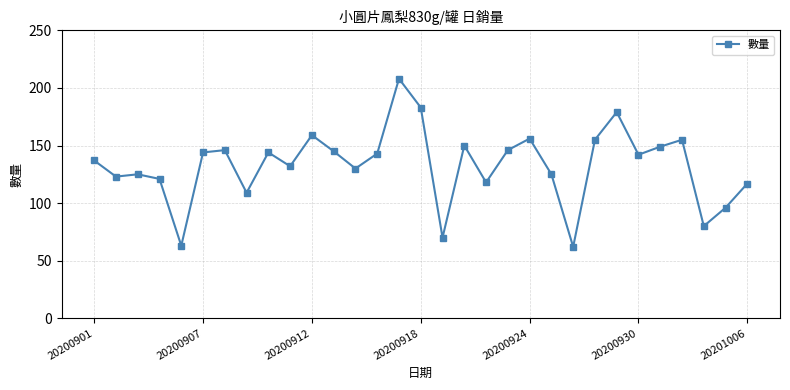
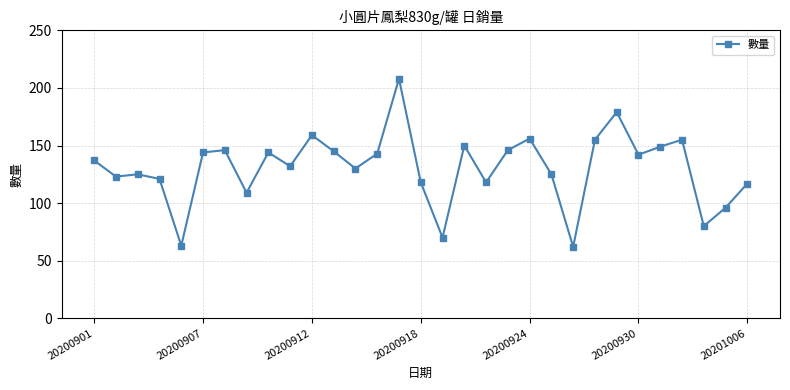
  {
    "20200901": 137,
    "20200907": 144,
    "20200912": 159,
-   "20200918": 183,
+   "20200918": 118,
    "20200924": 156,
    "20200930": 142,
    "20201006": 117
  }
